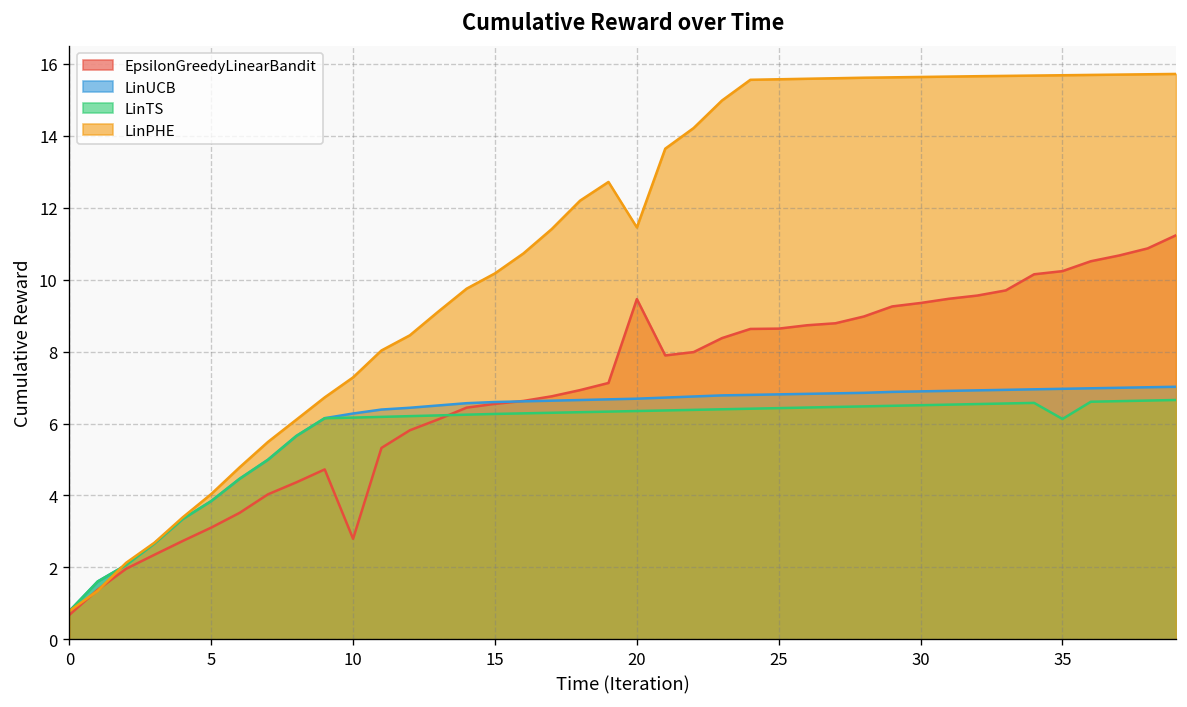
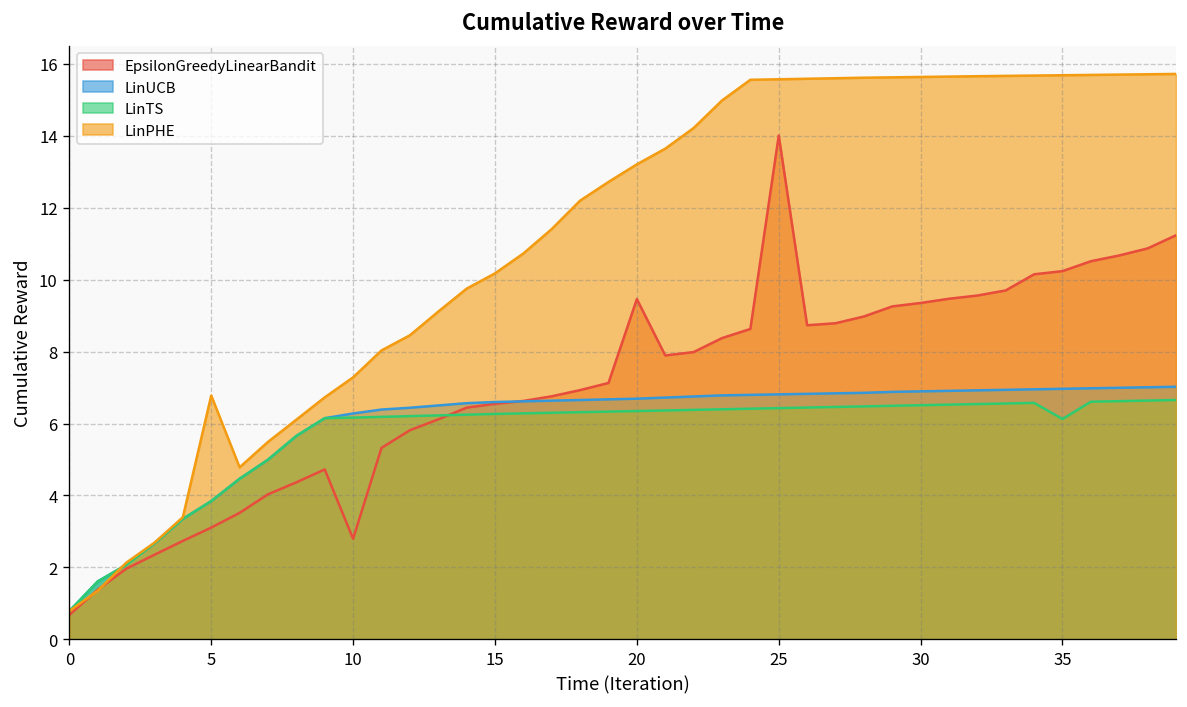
  {
    "EpsilonGreedyLinearBandit": {
      "0": 0.7,
      "5": 3.1,
      "10": 2.8,
      "20": 9.5,
-     "25": 8.6,
+     "25": 14.0,
      "30": 9.3,
      "35": 10.2
    },
    "LinUCB": {
      "10": 6.3,
      "20": 6.7,
      "25": 6.8,
      "30": 6.9,
      "35": 7.0
    },
    "LinTS": {
      "10": 6.2,
      "15": 6.3,
      "20": 6.3,
      "25": 6.4,
      "30": 6.5,
      "35": 6.1
    },
    "LinPHE": {
-     "5": 4.0,
+     "5": 6.8,
      "10": 7.3,
      "15": 10.2,
-     "20": 11.4,
+     "20": 13.2,
      "25": 15.6,
      "30": 15.6,
      "35": 15.7
    }
  }
